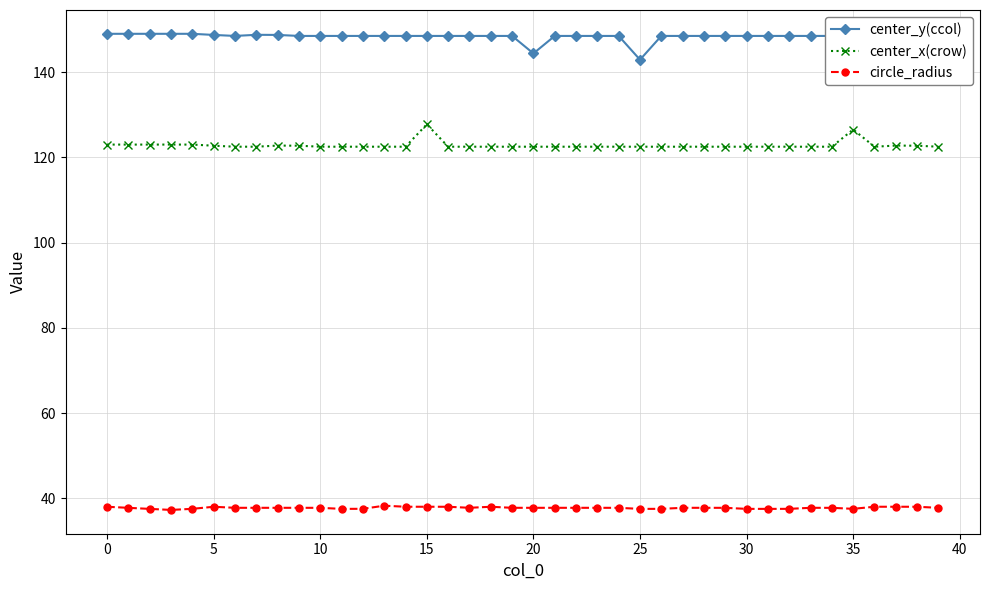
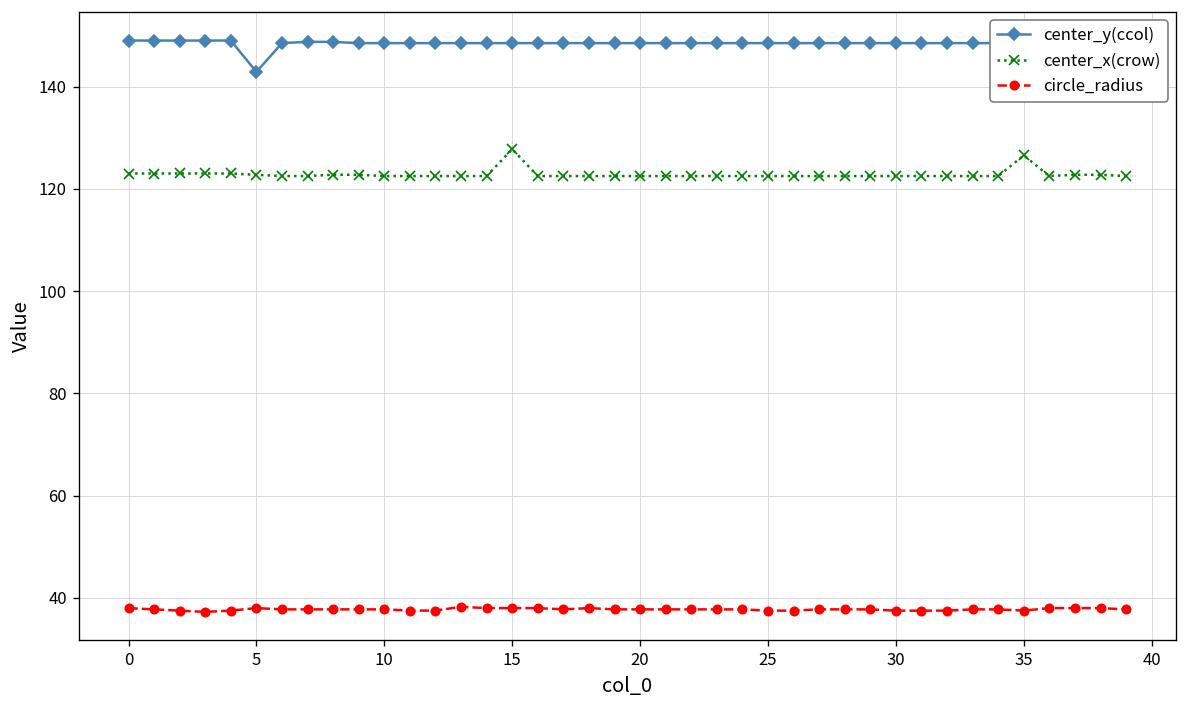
  {
    "center_y(ccol)": {
      "0": 149,
-     "5": 149,
+     "5": 143,
      "10": 149,
      "15": 149,
-     "20": 144,
-     "25": 143,
+     "20": 149,
+     "25": 148,
      "30": 148
    },
    "center_x(crow)": {
      "0": 123,
      "5": 123,
      "10": 123,
      "15": 128,
      "20": 123,
      "25": 122,
      "30": 123,
      "35": 127
    },
    "circle_radius": {
      "0": 38,
      "5": 38,
      "10": 38,
      "15": 38,
      "20": 38,
      "25": 38,
      "30": 38,
      "35": 38
    }
  }
